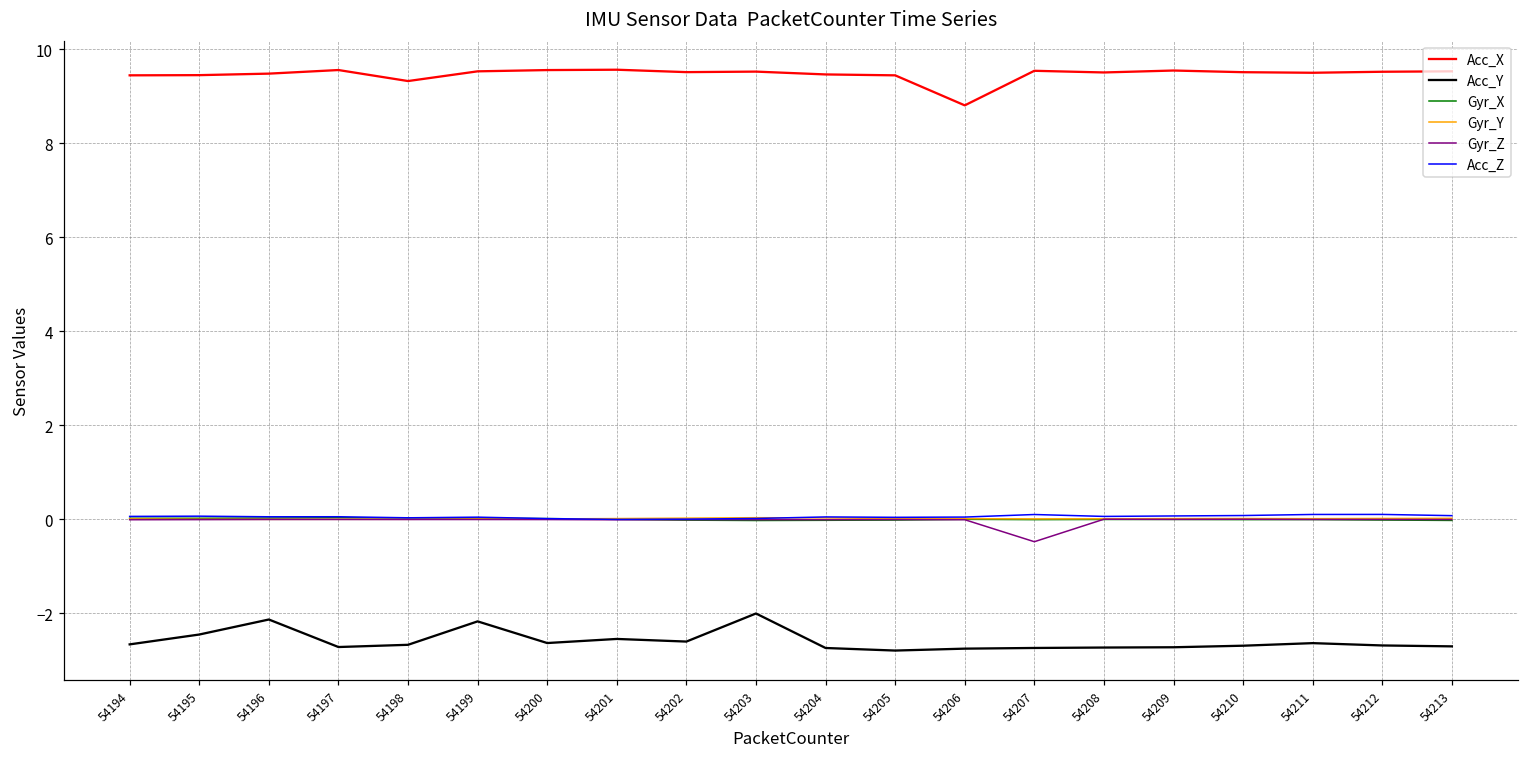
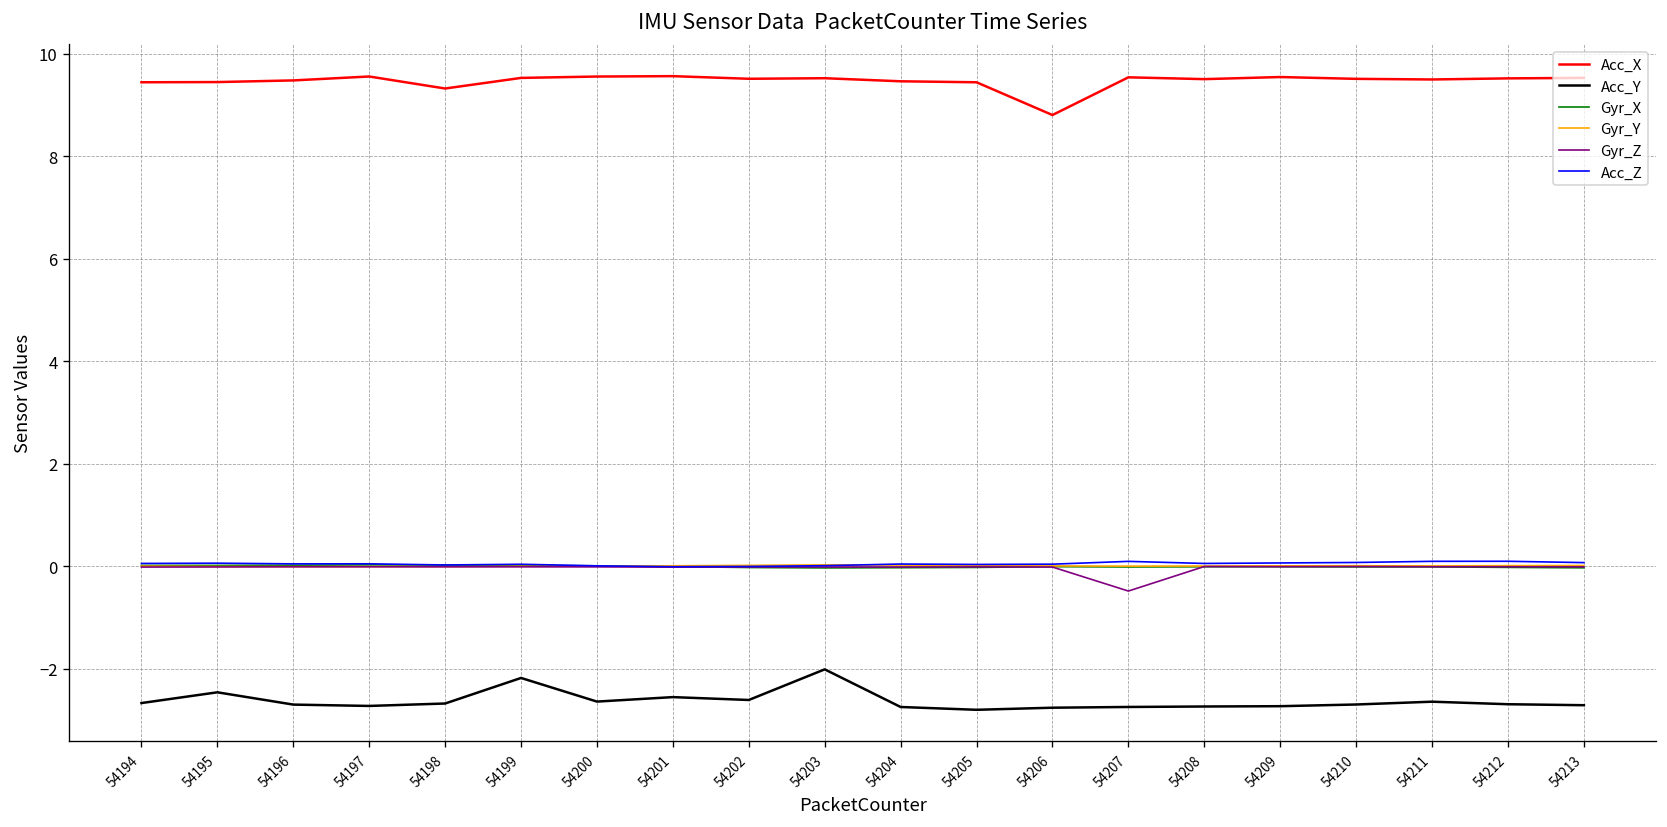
  {
    "Acc_X": {
      "54194": 9.4,
      "54195": 9.4,
      "54196": 9.5,
      "54197": 9.6,
      "54198": 9.3,
      "54199": 9.5,
      "54200": 9.6,
      "54201": 9.6,
      "54202": 9.5,
      "54203": 9.5,
      "54204": 9.5,
      "54205": 9.4,
      "54206": 8.8,
      "54207": 9.5,
      "54208": 9.5,
      "54209": 9.5,
      "54210": 9.5,
      "54211": 9.5,
      "54212": 9.5
    },
    "Acc_Y": {
      "54194": -2.7,
      "54195": -2.5,
-     "54196": -2.1,
+     "54196": -2.7,
      "54197": -2.7,
      "54198": -2.7,
      "54199": -2.2,
      "54200": -2.6,
      "54201": -2.6,
      "54202": -2.6,
      "54203": -2.0,
      "54204": -2.7,
      "54205": -2.8,
      "54206": -2.8,
      "54207": -2.7,
      "54208": -2.7,
      "54209": -2.7,
      "54210": -2.7,
      "54211": -2.6,
      "54212": -2.7,
      "54213": -2.7
    },
    "Gyr_Z": {
      "54207": -0.5
    },
    "Acc_Z": {
      "54207": 0.1,
      "54210": 0.1,
      "54211": 0.1,
      "54212": 0.1
    }
  }
